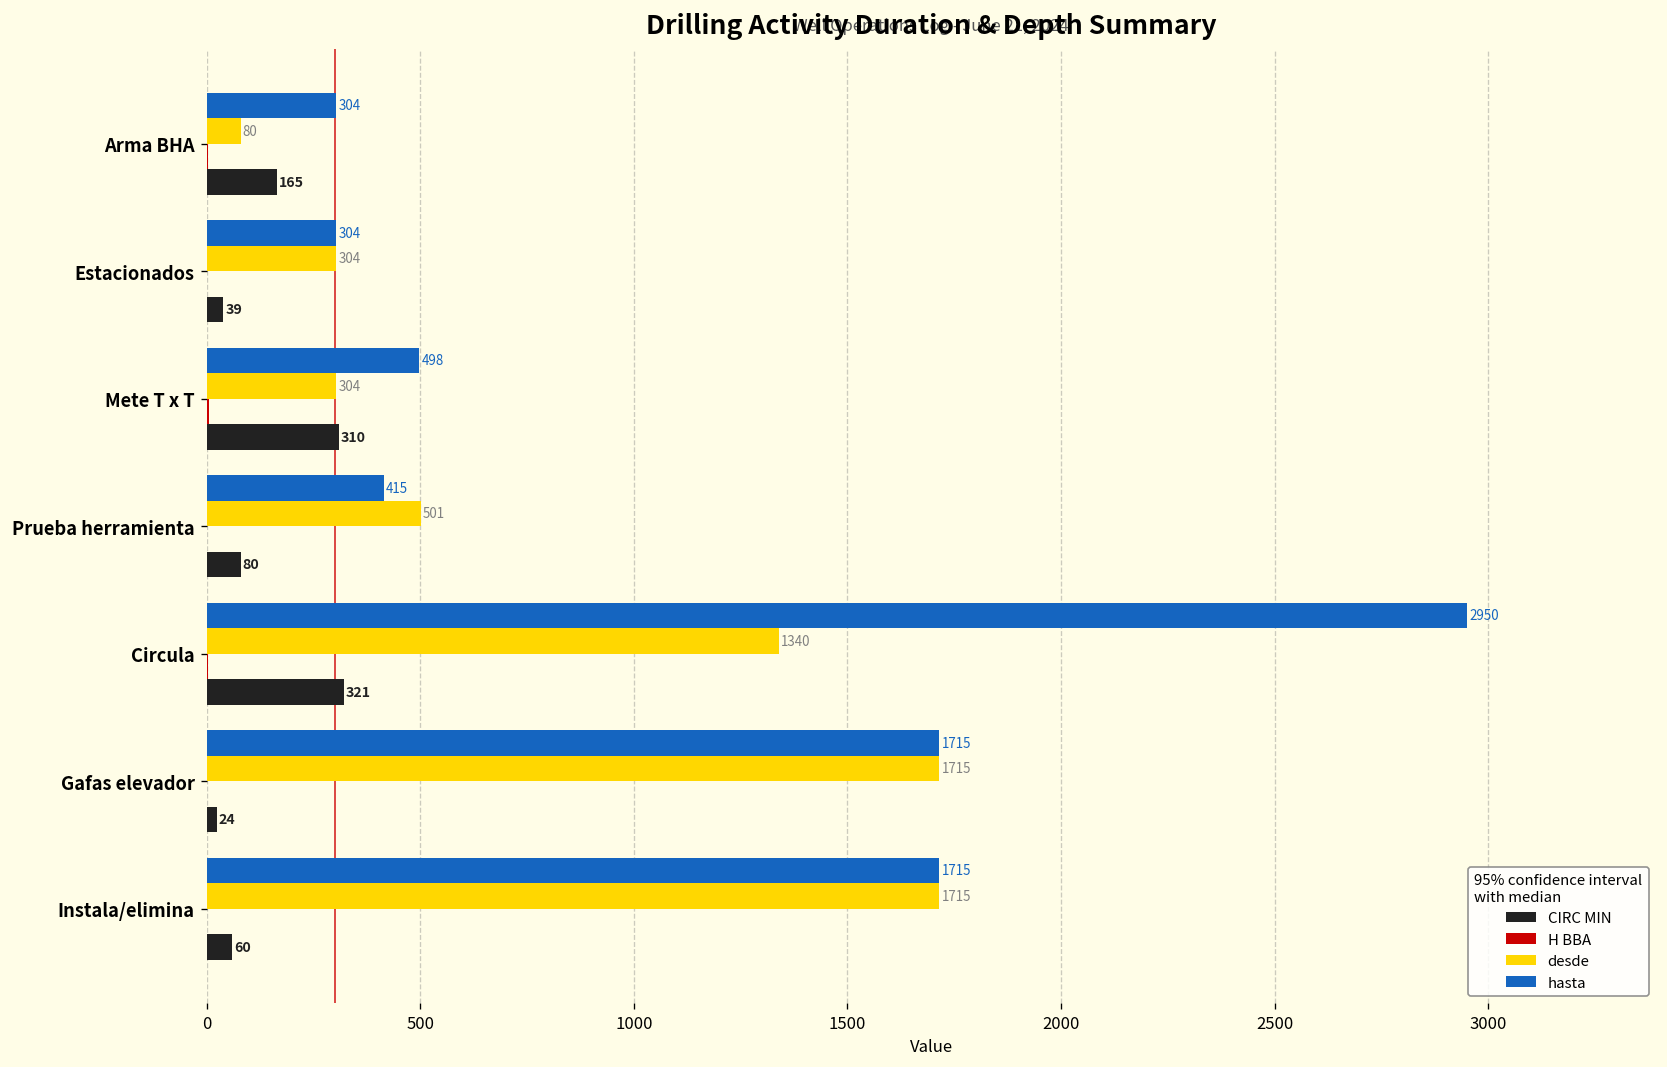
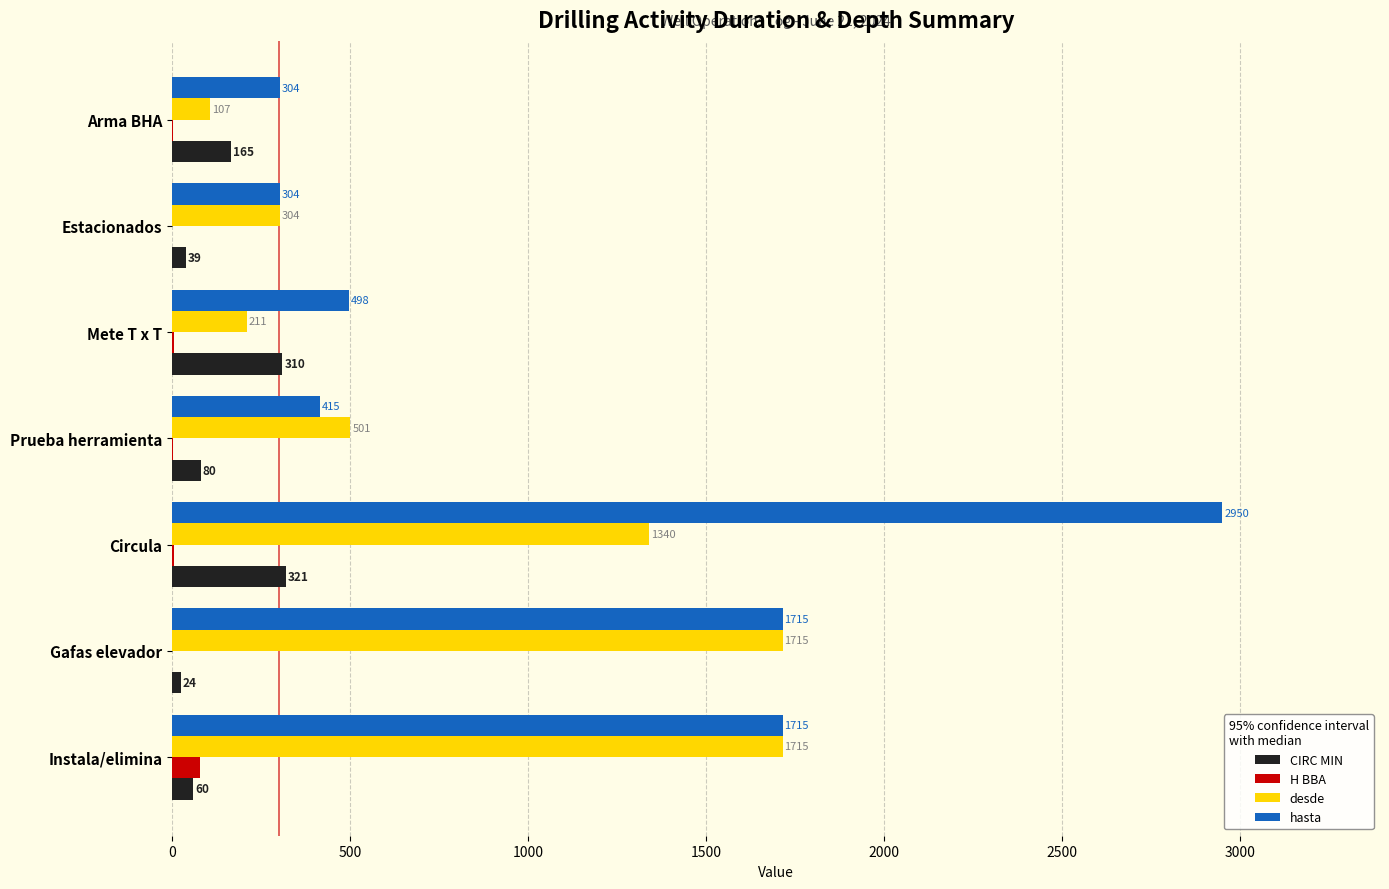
  {
    "CIRC MIN": {
      "Arma BHA": 165,
      "Estacionados": 39,
      "Mete T x T": 310,
      "Prueba herramienta": 80,
      "Circula": 321,
      "Gafas elevador": 24,
      "Instala/elimina": 60
    },
    "H BBA": {
-     "Instala/elimina": 0
+     "Instala/elimina": 80
    },
    "desde": {
-     "Arma BHA": 80,
+     "Arma BHA": 107,
      "Estacionados": 304,
-     "Mete T x T": 304,
+     "Mete T x T": 211,
      "Prueba herramienta": 501,
      "Circula": 1340,
      "Gafas elevador": 1715,
      "Instala/elimina": 1715
    },
    "hasta": {
      "Arma BHA": 304,
      "Estacionados": 304,
      "Mete T x T": 498,
      "Prueba herramienta": 415,
      "Circula": 2950,
      "Gafas elevador": 1715,
      "Instala/elimina": 1715
    }
  }
